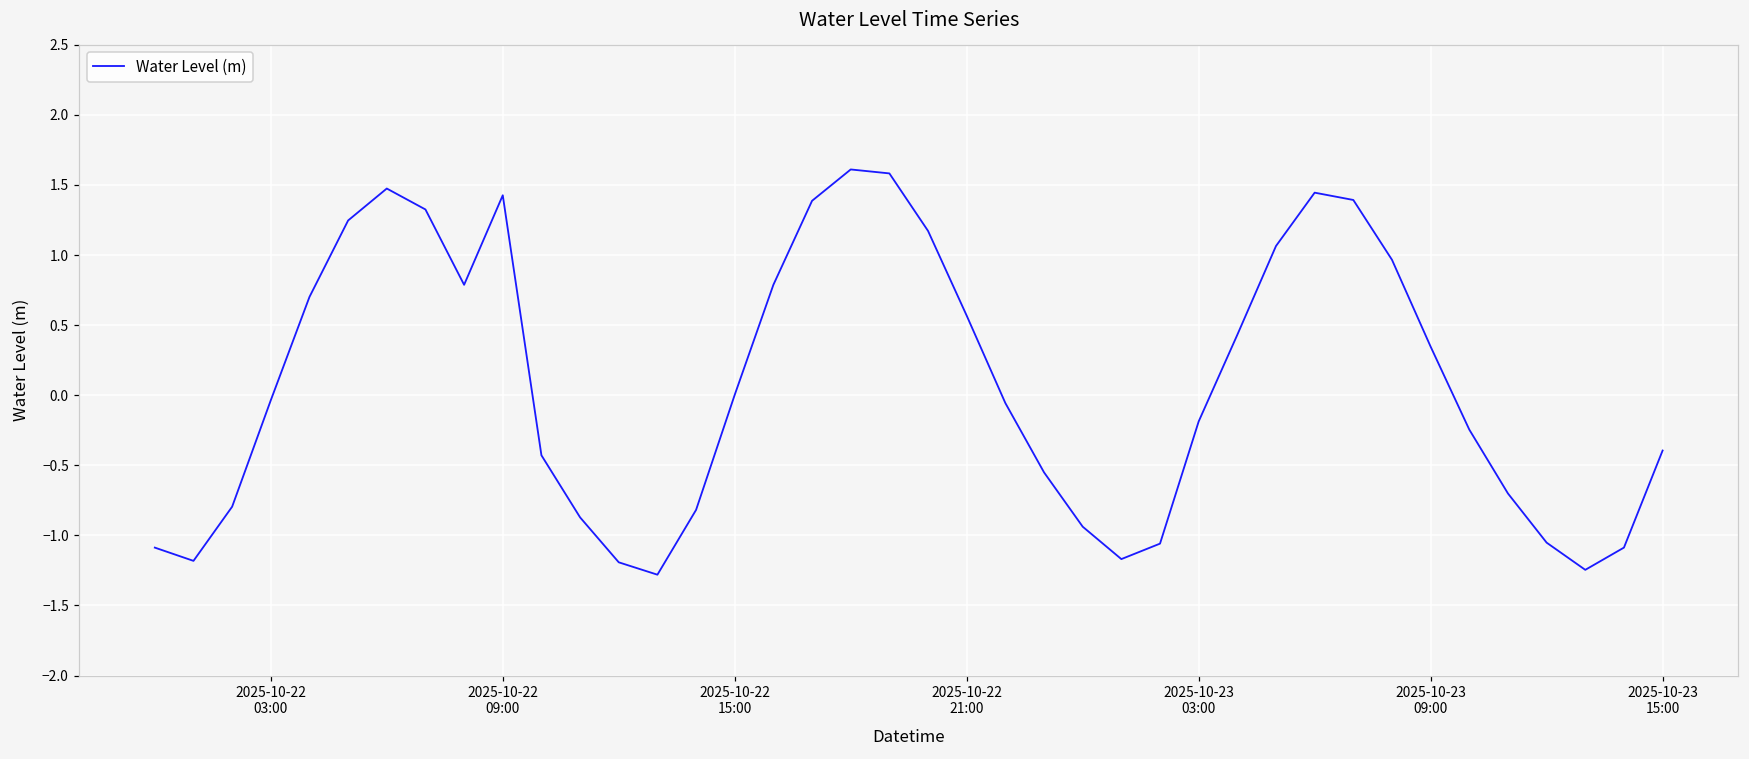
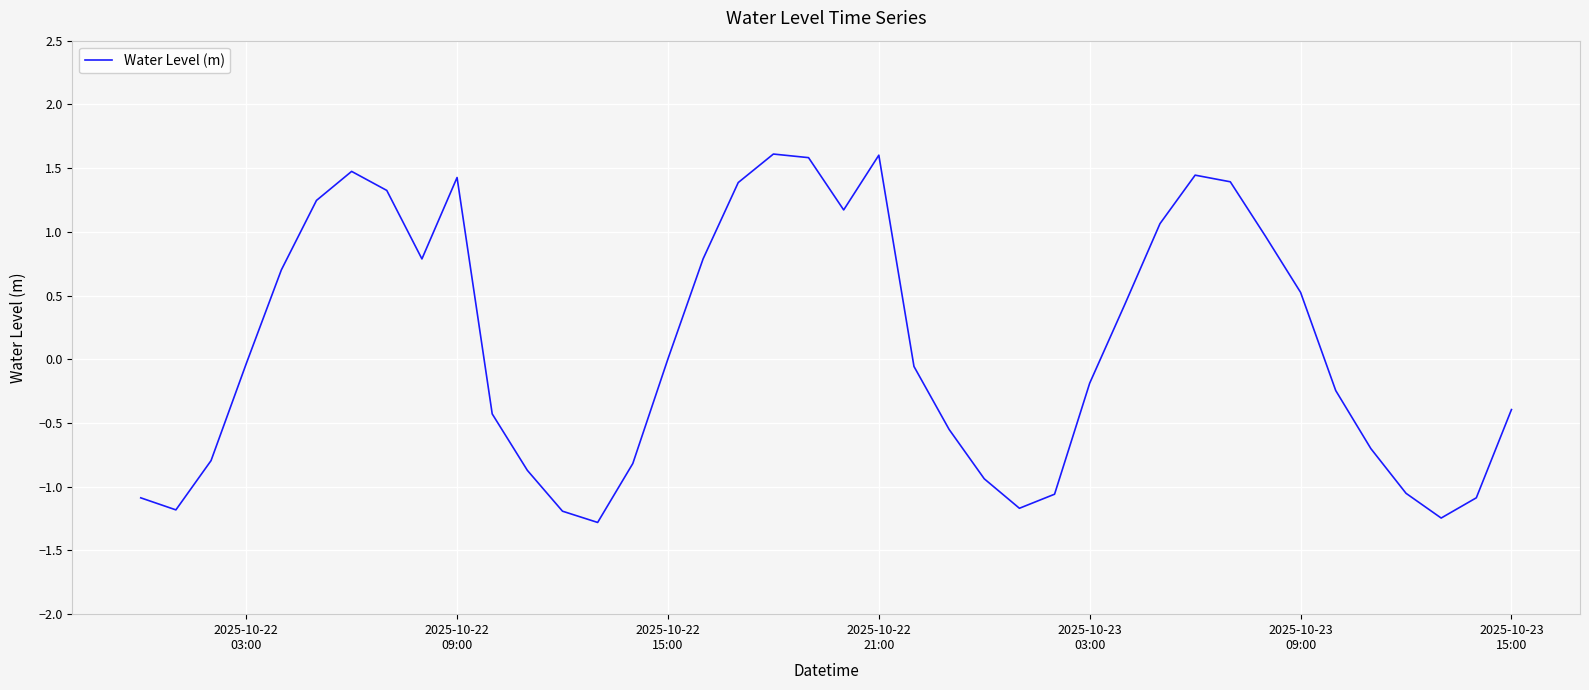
  {
    "2025-10-22 03:00": -0.04,
    "2025-10-22 09:00": 1.43,
    "2025-10-22 15:00": 0.00,
-   "2025-10-22 21:00": 0.57,
+   "2025-10-22 21:00": 1.60,
    "2025-10-23 03:00": -0.19,
-   "2025-10-23 09:00": 0.35,
+   "2025-10-23 09:00": 0.52,
    "2025-10-23 15:00": -0.39
  }
